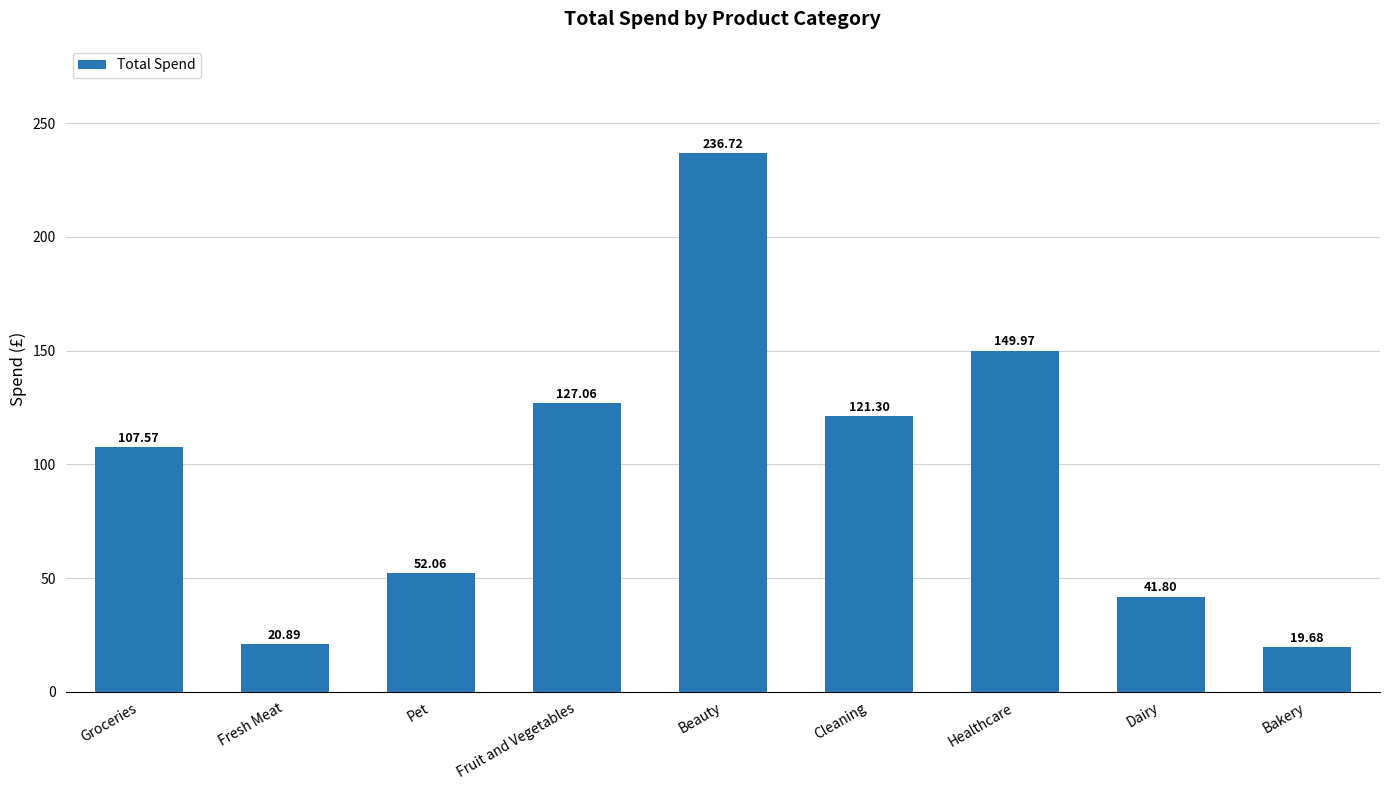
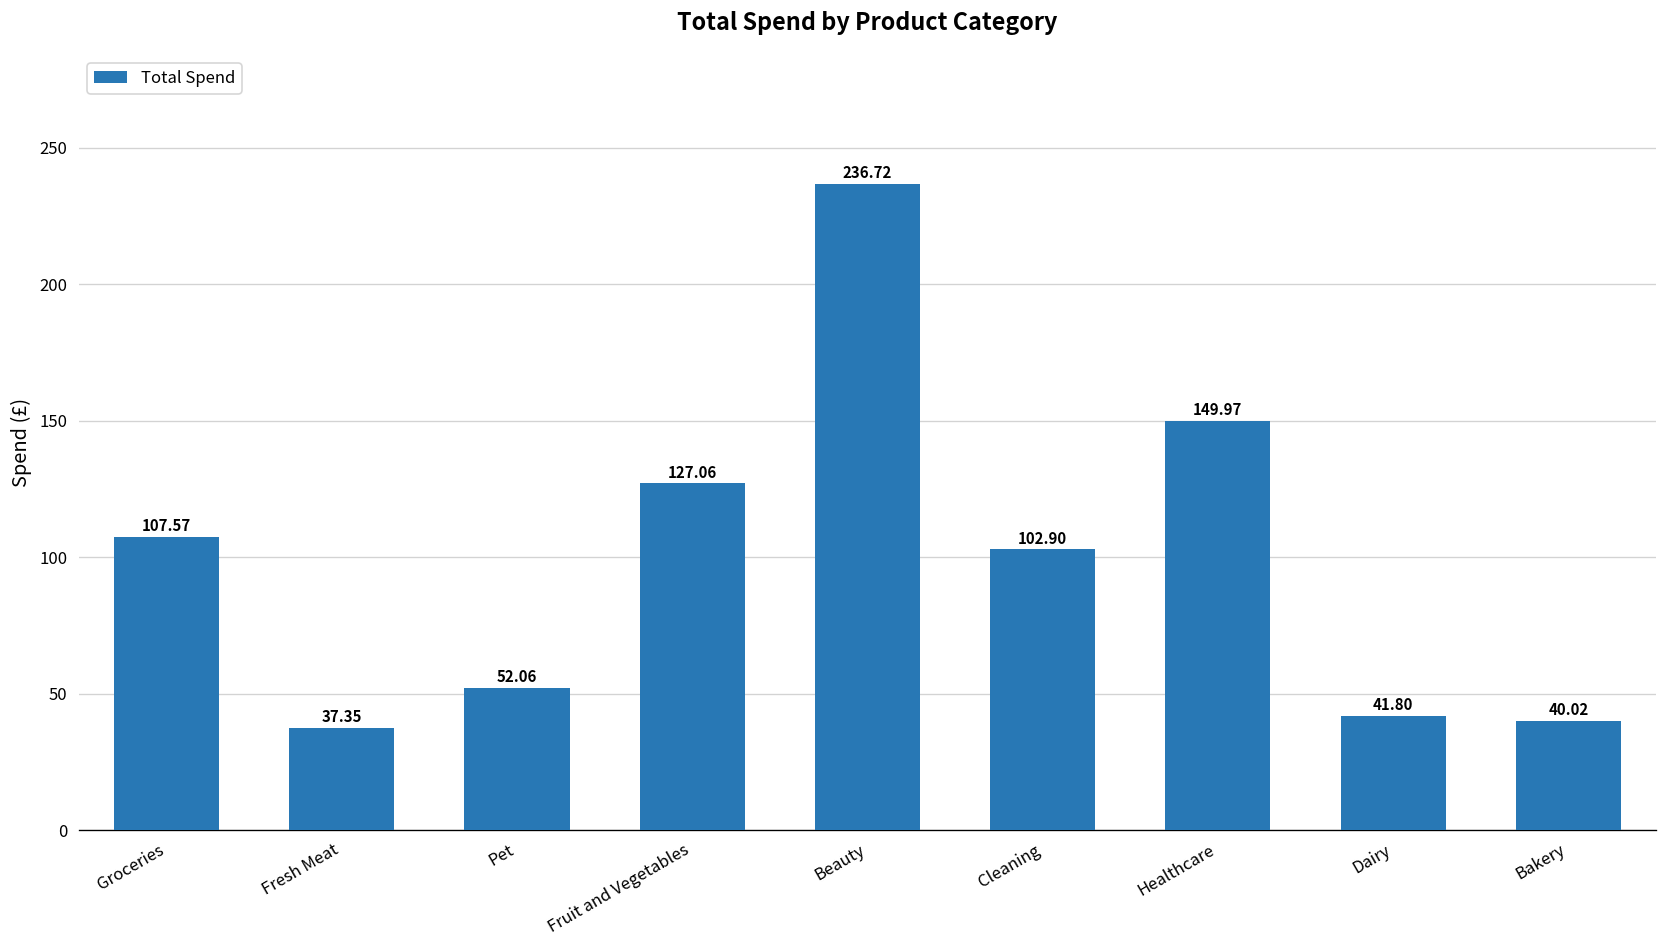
  {
    "Groceries": 107.57,
-   "Fresh Meat": 20.89,
+   "Fresh Meat": 37.35,
    "Pet": 52.06,
    "Fruit and Vegetables": 127.06,
    "Beauty": 236.72,
-   "Cleaning": 121.30,
+   "Cleaning": 102.90,
    "Healthcare": 149.97,
    "Dairy": 41.80,
-   "Bakery": 19.68
+   "Bakery": 40.02
  }
